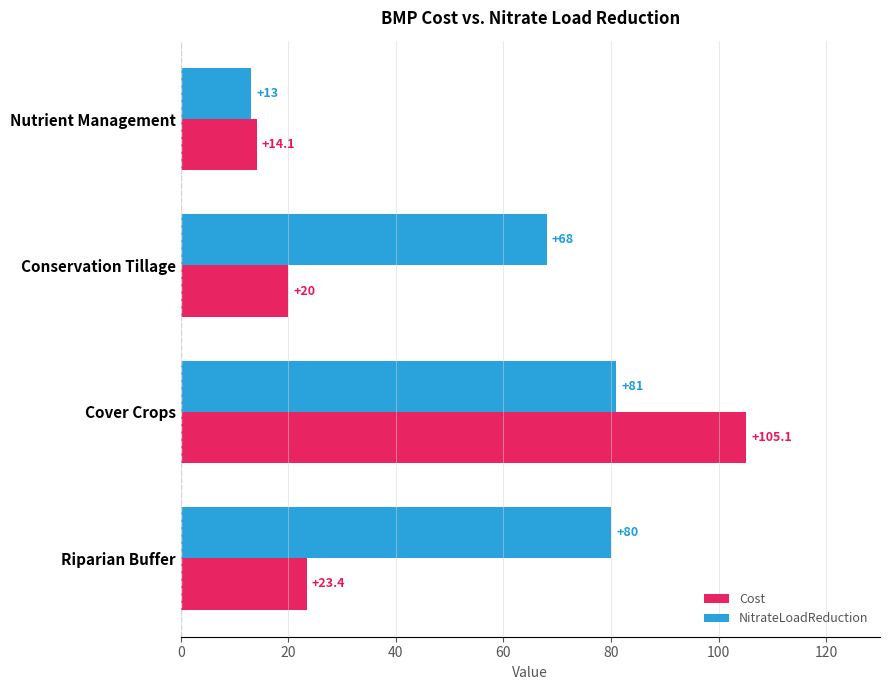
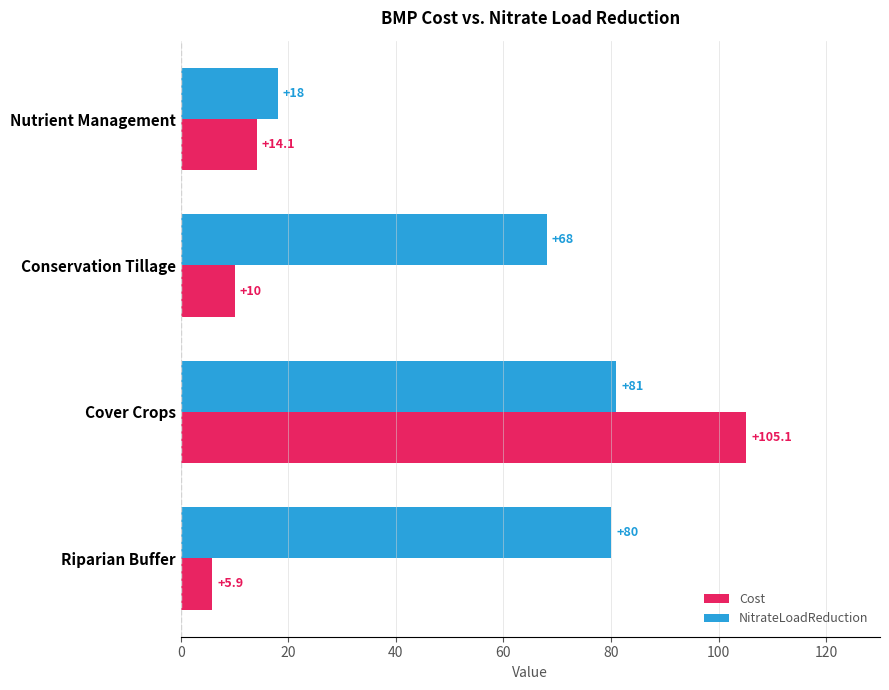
  {
    "Cost": {
      "Nutrient Management": "+14.1",
-     "Conservation Tillage": "+20",
+     "Conservation Tillage": "+10",
      "Cover Crops": "+105.1",
-     "Riparian Buffer": "+23.4"
+     "Riparian Buffer": "+5.9"
    },
    "NitrateLoadReduction": {
-     "Nutrient Management": "+13",
+     "Nutrient Management": "+18",
      "Conservation Tillage": "+68",
      "Cover Crops": "+81",
      "Riparian Buffer": "+80"
    }
  }
